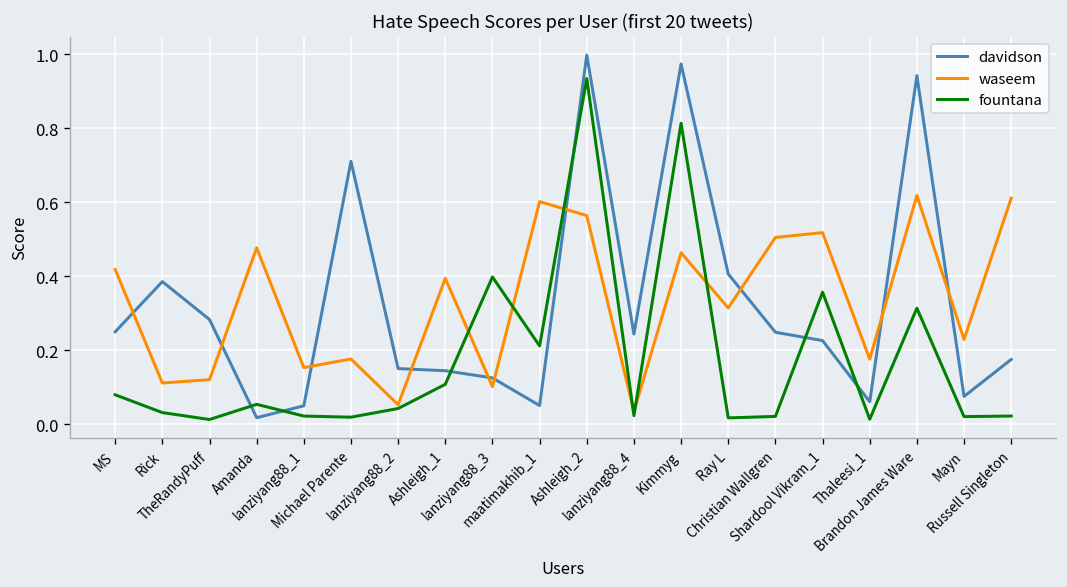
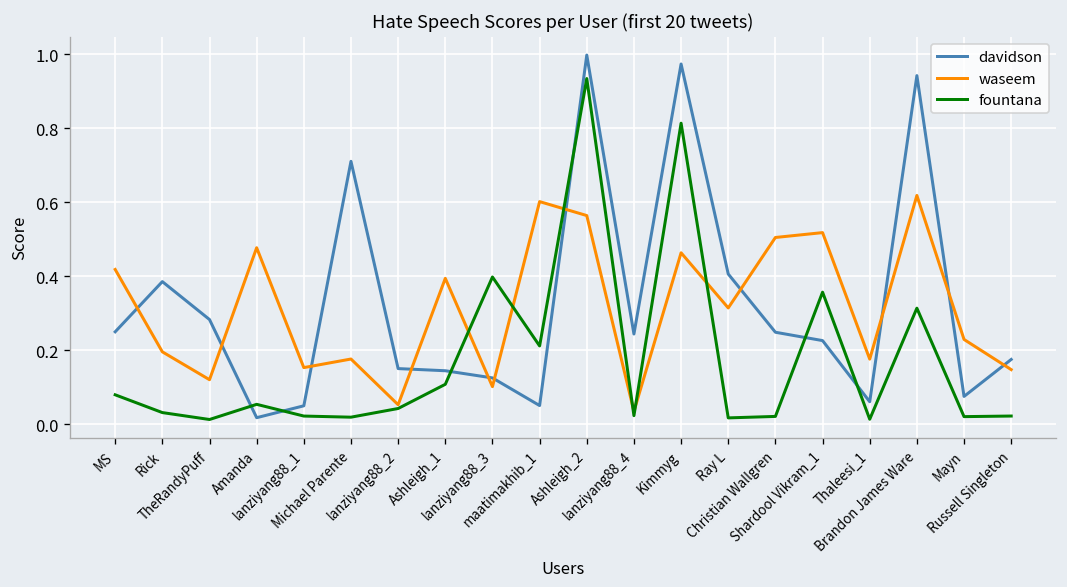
  {
    "davidson": {
      "MS": 0.25,
      "Rick": 0.39,
      "TheRandyPuff": 0.28,
      "Amanda": 0.02,
      "lanziyang88_1": 0.05,
      "Michael Parente": 0.71,
      "lanziyang88_2": 0.15,
      "Ashleigh_1": 0.14,
      "lanziyang88_3": 0.13,
      "maatimakhib_1": 0.05,
      "Ashleigh_2": 1.00,
      "lanziyang88_4": 0.24,
      "Kimmyg": 0.97,
      "Ray L": 0.41,
      "Christian Wallgren": 0.25,
      "Shardool Vikram_1": 0.23,
      "Thaleesi_1": 0.06,
      "Brandon James Ware": 0.94,
      "Mayn": 0.08,
      "Russell Singleton": 0.18
    },
    "waseem": {
      "MS": 0.42,
-     "Rick": 0.11,
+     "Rick": 0.20,
      "TheRandyPuff": 0.12,
      "Amanda": 0.48,
      "lanziyang88_1": 0.15,
      "Michael Parente": 0.18,
      "lanziyang88_2": 0.05,
      "Ashleigh_1": 0.39,
      "lanziyang88_3": 0.10,
      "maatimakhib_1": 0.60,
      "Ashleigh_2": 0.56,
      "lanziyang88_4": 0.03,
      "Kimmyg": 0.46,
      "Ray L": 0.31,
      "Christian Wallgren": 0.51,
      "Shardool Vikram_1": 0.52,
      "Thaleesi_1": 0.18,
      "Brandon James Ware": 0.62,
      "Mayn": 0.23,
-     "Russell Singleton": 0.61
+     "Russell Singleton": 0.15
    },
    "fountana": {
      "MS": 0.08,
      "Rick": 0.03,
      "TheRandyPuff": 0.01,
      "Amanda": 0.05,
      "lanziyang88_1": 0.02,
      "Michael Parente": 0.02,
      "lanziyang88_2": 0.04,
      "Ashleigh_1": 0.11,
      "lanziyang88_3": 0.40,
      "maatimakhib_1": 0.21,
      "Ashleigh_2": 0.93,
      "lanziyang88_4": 0.02,
      "Kimmyg": 0.81,
      "Ray L": 0.02,
      "Christian Wallgren": 0.02,
      "Shardool Vikram_1": 0.36,
      "Thaleesi_1": 0.01,
      "Brandon James Ware": 0.31,
      "Mayn": 0.02,
      "Russell Singleton": 0.02
    }
  }
